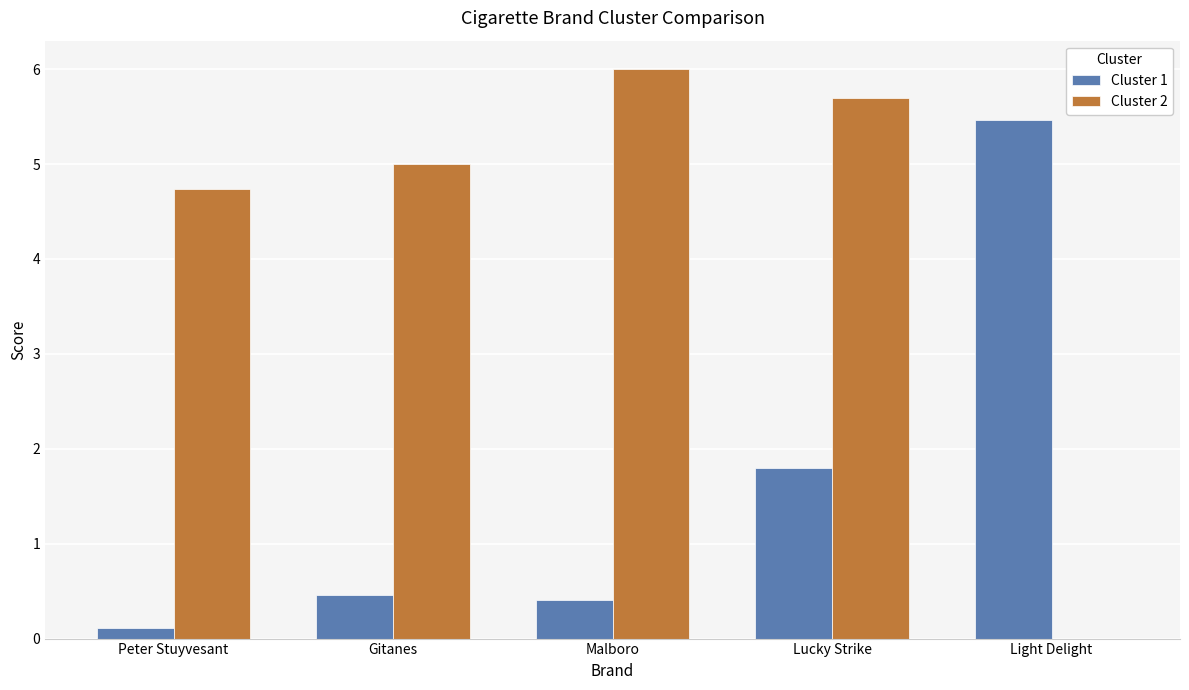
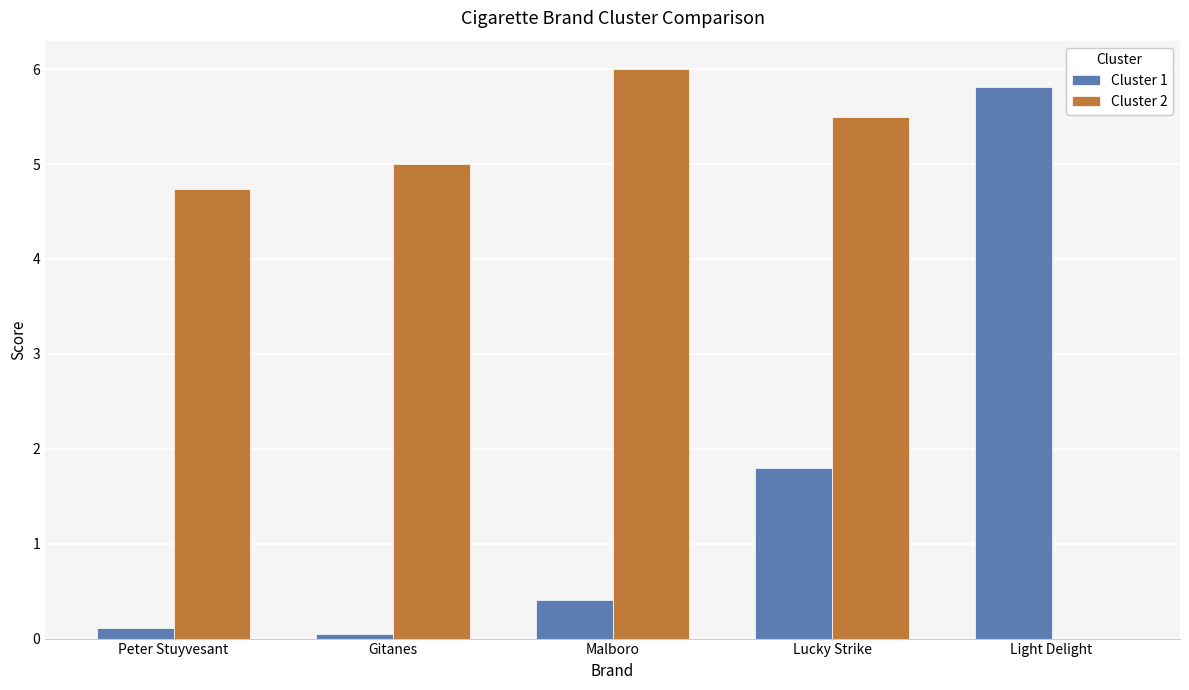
  {
    "Cluster 1": {
      "Peter Stuyvesant": 0.1,
-     "Gitanes": 0.5,
+     "Gitanes": 0.0,
      "Malboro": 0.4,
      "Lucky Strike": 1.8,
-     "Light Delight": 5.5
+     "Light Delight": 5.8
    },
    "Cluster 2": {
      "Peter Stuyvesant": 4.7,
      "Gitanes": 5.0,
      "Malboro": 6.0,
-     "Lucky Strike": 5.7,
+     "Lucky Strike": 5.5,
      "Light Delight": 0.0
    }
  }
